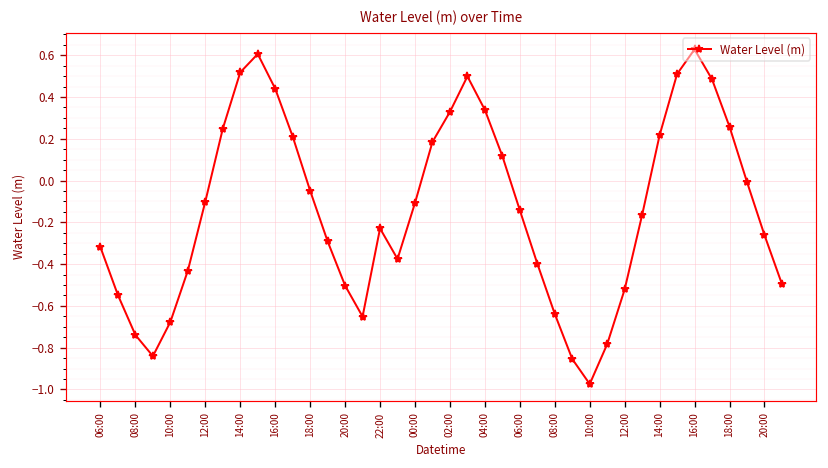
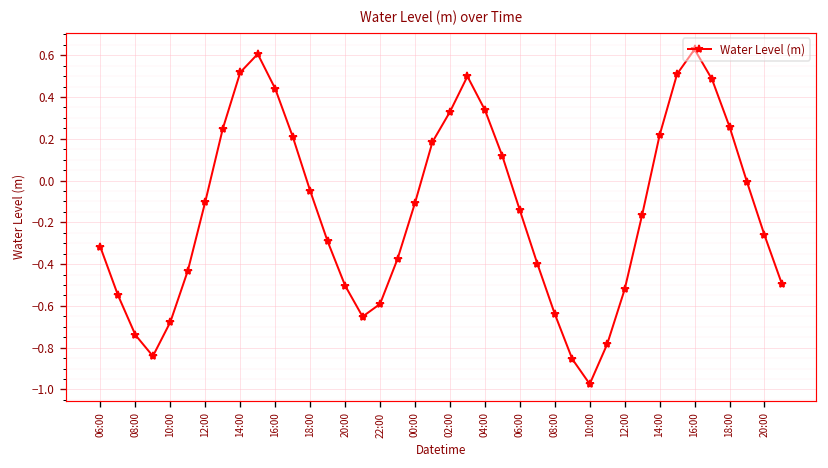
  {
-   "22:00": -0.23,
+   "22:00": -0.59,
    "00:00": -0.11,
    "02:00": 0.33,
    "04:00": 0.34
  }
